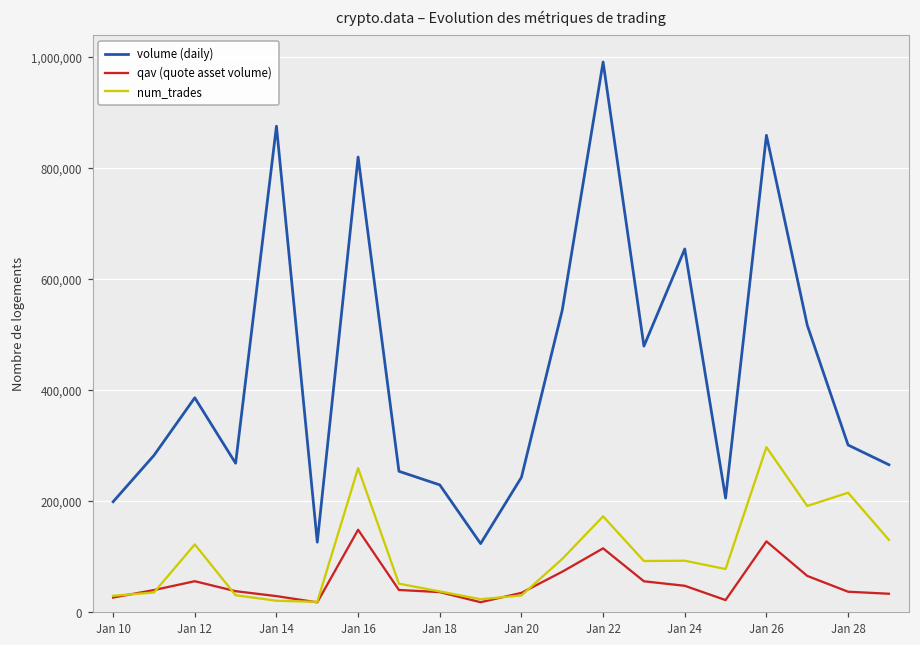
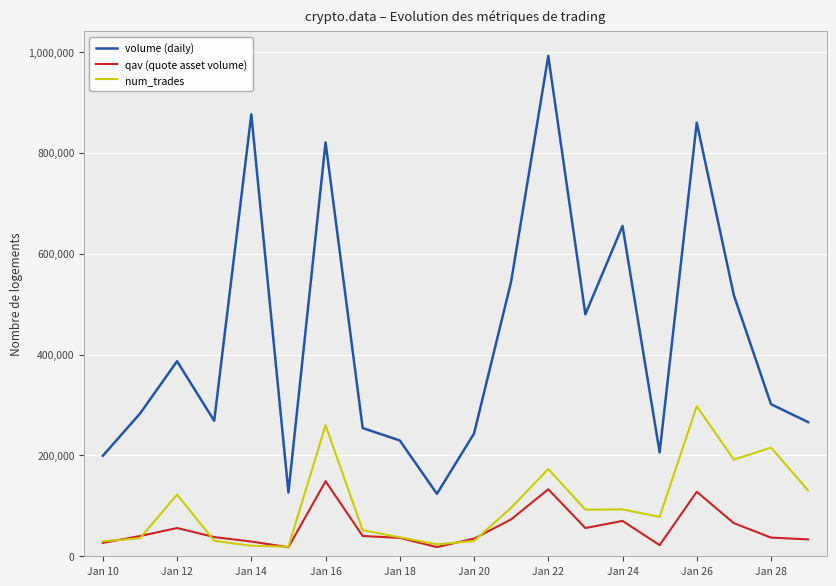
  {
    "volume (daily)": {
      "Jan 10": "200,000",
      "Jan 12": "390,000",
      "Jan 14": "880,000",
      "Jan 16": "820,000",
      "Jan 18": "230,000",
      "Jan 20": "240,000",
      "Jan 22": "990,000",
      "Jan 24": "650,000",
      "Jan 26": "860,000",
      "Jan 28": "300,000"
    },
    "qav (quote asset volume)": {
      "Jan 12": "60,000",
      "Jan 14": "30,000",
      "Jan 16": "150,000",
-     "Jan 22": "120,000",
-     "Jan 24": "50,000",
+     "Jan 22": "130,000",
+     "Jan 24": "70,000",
      "Jan 26": "130,000",
      "Jan 28": "40,000"
    },
    "num_trades": {
      "Jan 12": "120,000",
      "Jan 14": "20,000",
      "Jan 16": "260,000",
      "Jan 22": "170,000",
      "Jan 24": "90,000",
      "Jan 26": "300,000",
      "Jan 28": "220,000"
    }
  }
